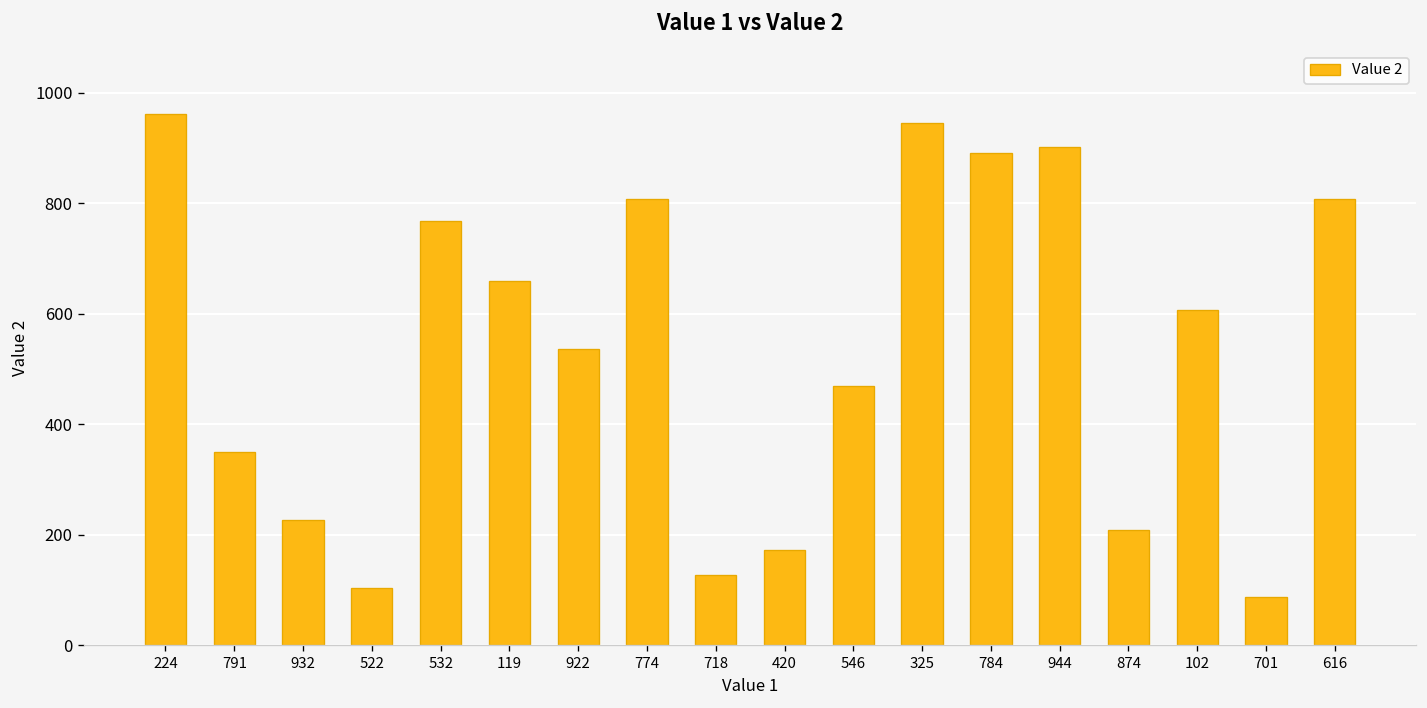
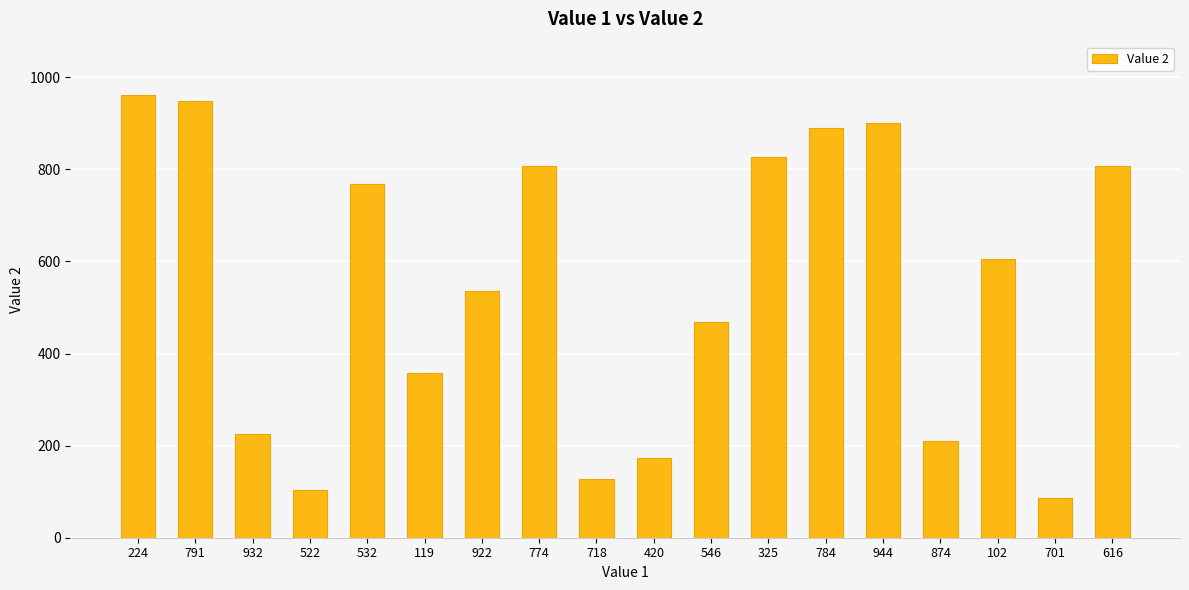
  {
    "224": 960,
-   "791": 350,
+   "791": 950,
    "932": 230,
    "522": 100,
    "532": 770,
-   "119": 660,
+   "119": 360,
    "922": 540,
    "774": 810,
    "718": 130,
    "420": 170,
    "546": 470,
-   "325": 950,
+   "325": 830,
    "784": 890,
    "944": 900,
    "874": 210,
    "102": 610,
    "701": 90,
    "616": 810
  }
